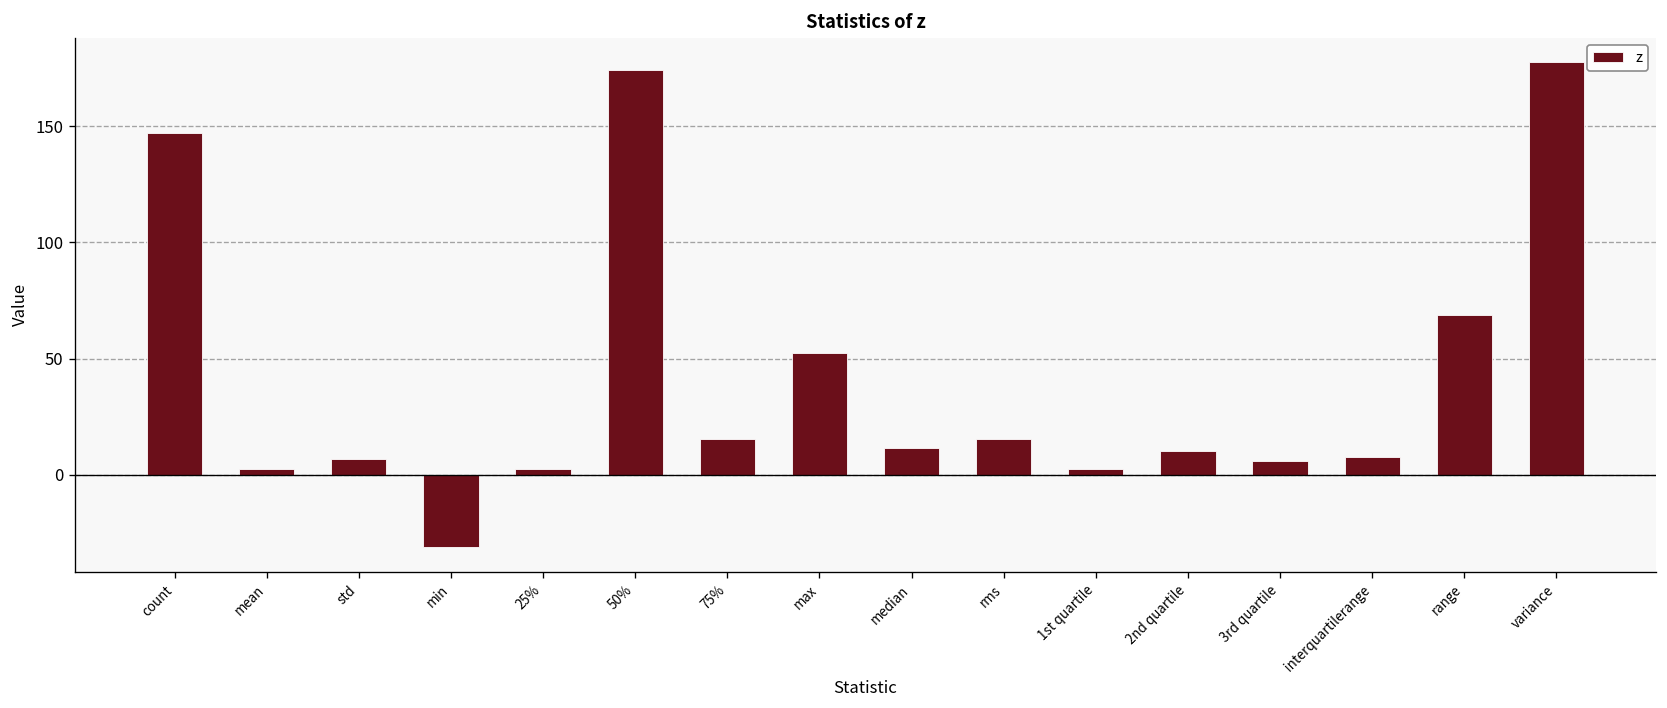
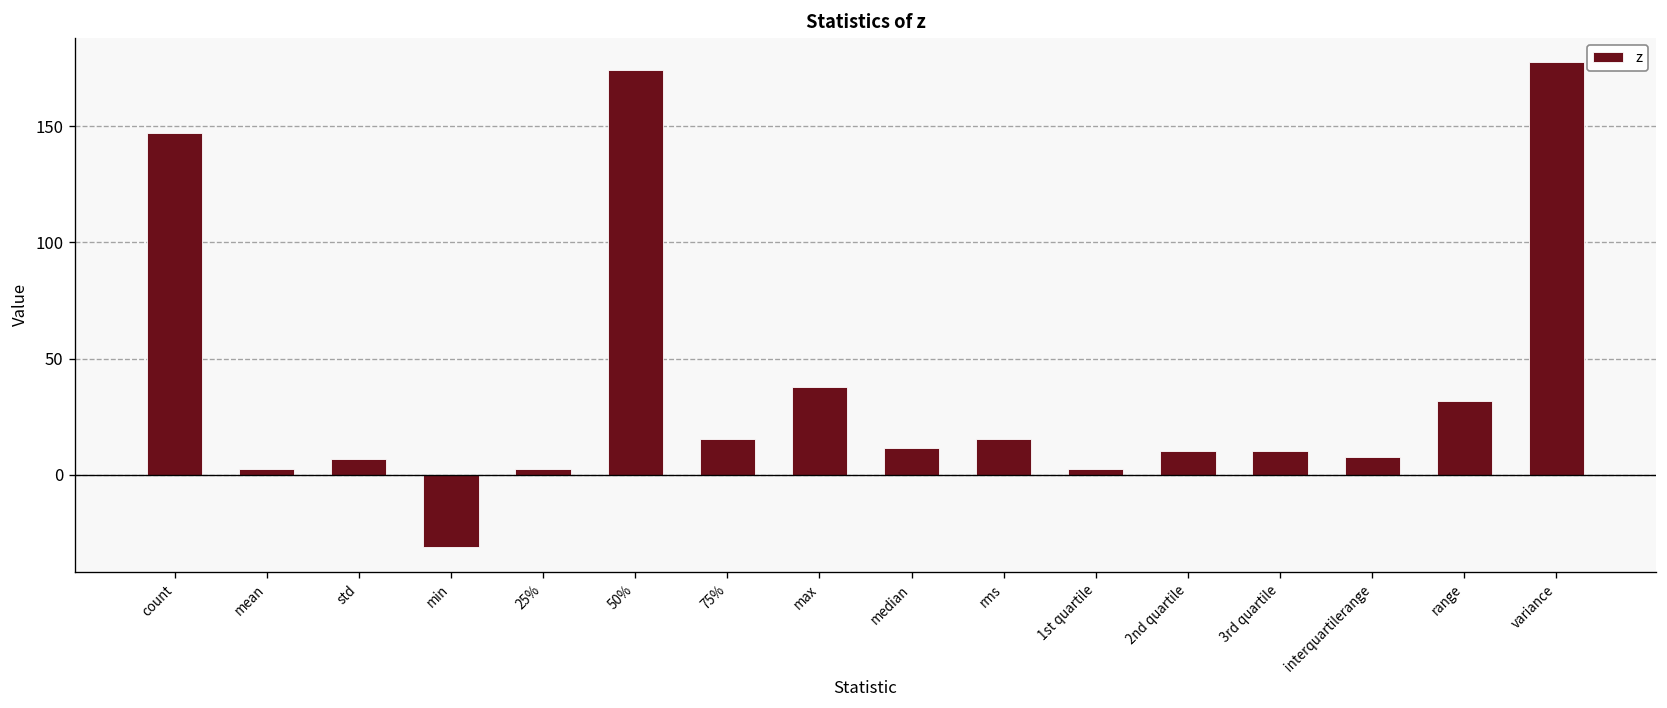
  {
    "count": 147,
    "mean": 3,
    "std": 7,
    "min": -31,
    "25%": 2,
    "50%": 174,
    "75%": 15,
-   "max": 52,
+   "max": 38,
    "median": 12,
    "rms": 15,
    "1st quartile": 2,
    "2nd quartile": 10,
-   "3rd quartile": 6,
+   "3rd quartile": 10,
    "interquartilerange": 8,
-   "range": 69,
+   "range": 32,
    "variance": 178
  }
